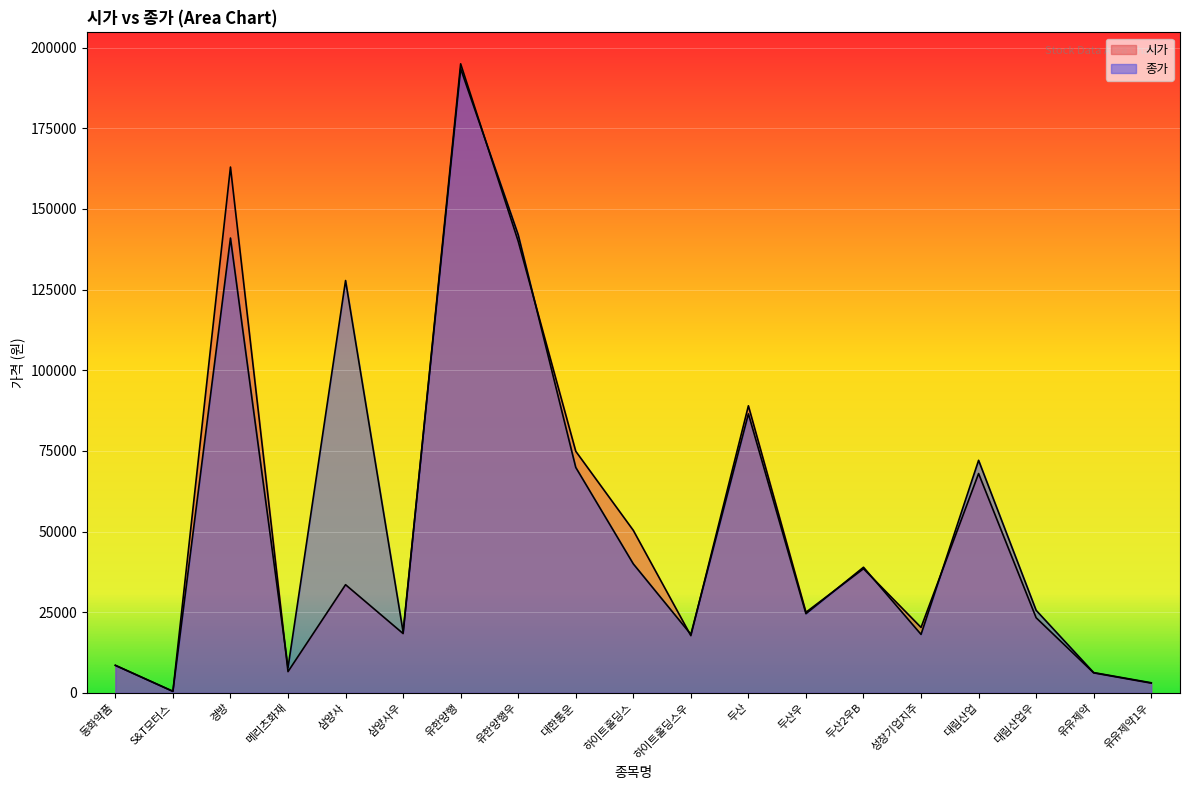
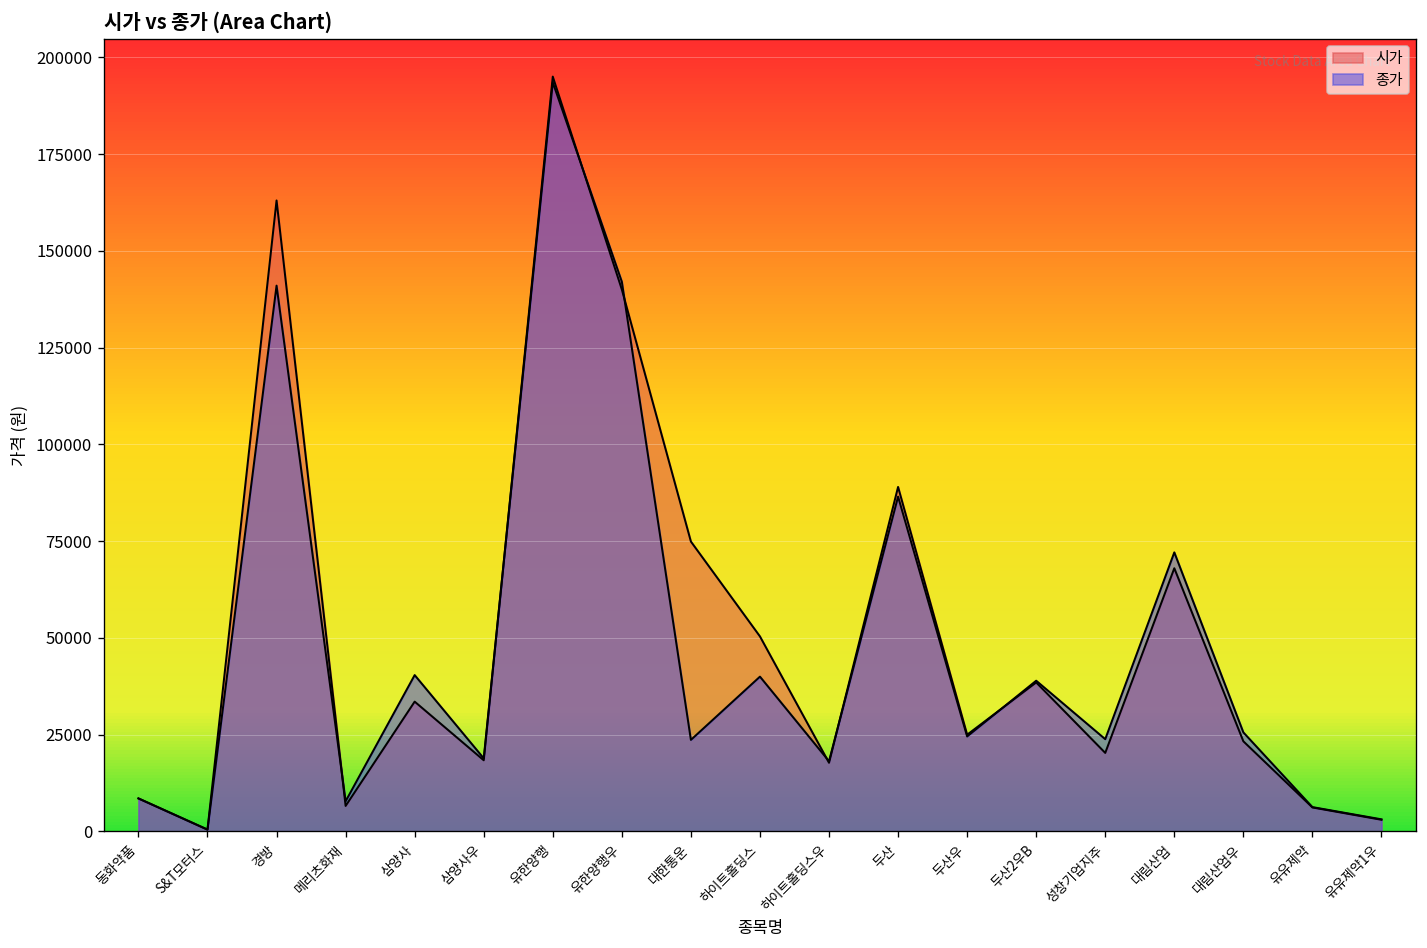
  {
    "시가": {
      "경방": 163000,
      "메리츠화재": 7000,
      "삼양사": 34000,
      "유한양행": 195000,
      "유한양행우": 140000,
      "대한통운": 75000,
      "하이트홀딩스": 50000,
      "두산": 89000,
      "성창기업지주": 20000,
      "대림산업": 68000,
      "대림산업우": 23000
    },
    "종가": {
      "경방": 141000,
      "메리츠화재": 8000,
-     "삼양사": 128000,
+     "삼양사": 40000,
      "유한양행": 194000,
      "유한양행우": 142000,
-     "대한통운": 70000,
+     "대한통운": 24000,
      "하이트홀딩스": 40000,
      "두산": 87000,
-     "성창기업지주": 18000,
+     "성창기업지주": 24000,
      "대림산업": 72000,
      "대림산업우": 26000
    }
  }
